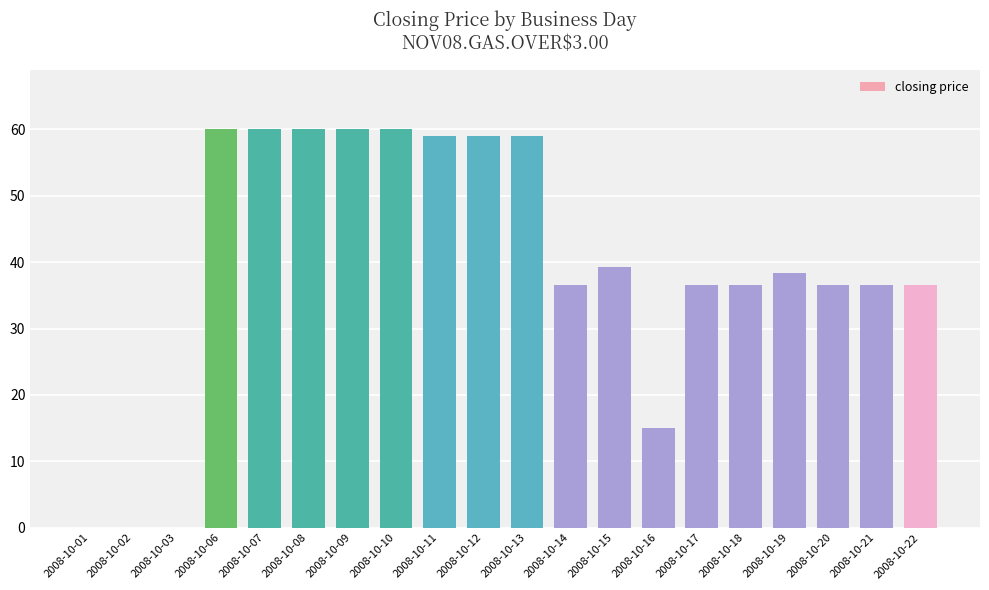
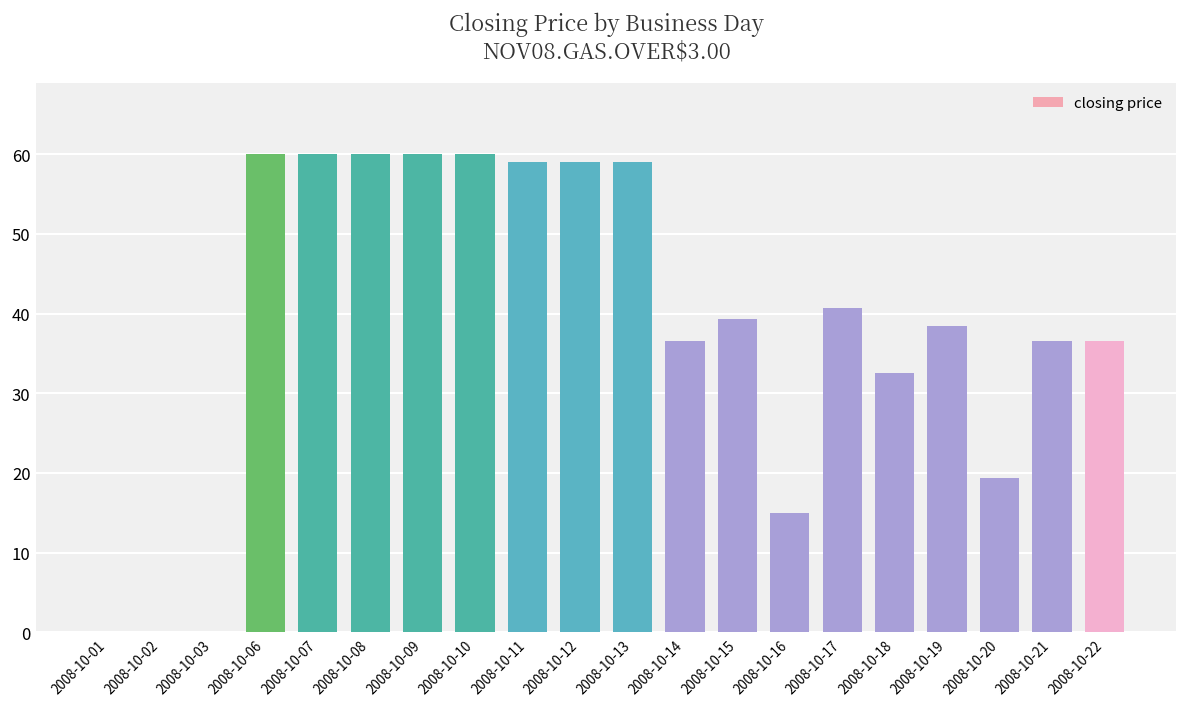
  {
    "2008-10-01": 0,
    "2008-10-02": 0,
    "2008-10-03": 0,
    "2008-10-06": 60,
    "2008-10-07": 60,
    "2008-10-08": 60,
    "2008-10-09": 60,
    "2008-10-10": 60,
    "2008-10-11": 59,
    "2008-10-12": 59,
    "2008-10-13": 59,
    "2008-10-14": 37,
    "2008-10-15": 39,
    "2008-10-16": 15,
-   "2008-10-17": 37,
-   "2008-10-18": 37,
+   "2008-10-17": 41,
+   "2008-10-18": 33,
    "2008-10-19": 38,
-   "2008-10-20": 37,
+   "2008-10-20": 19,
    "2008-10-21": 37,
    "2008-10-22": 37
  }
